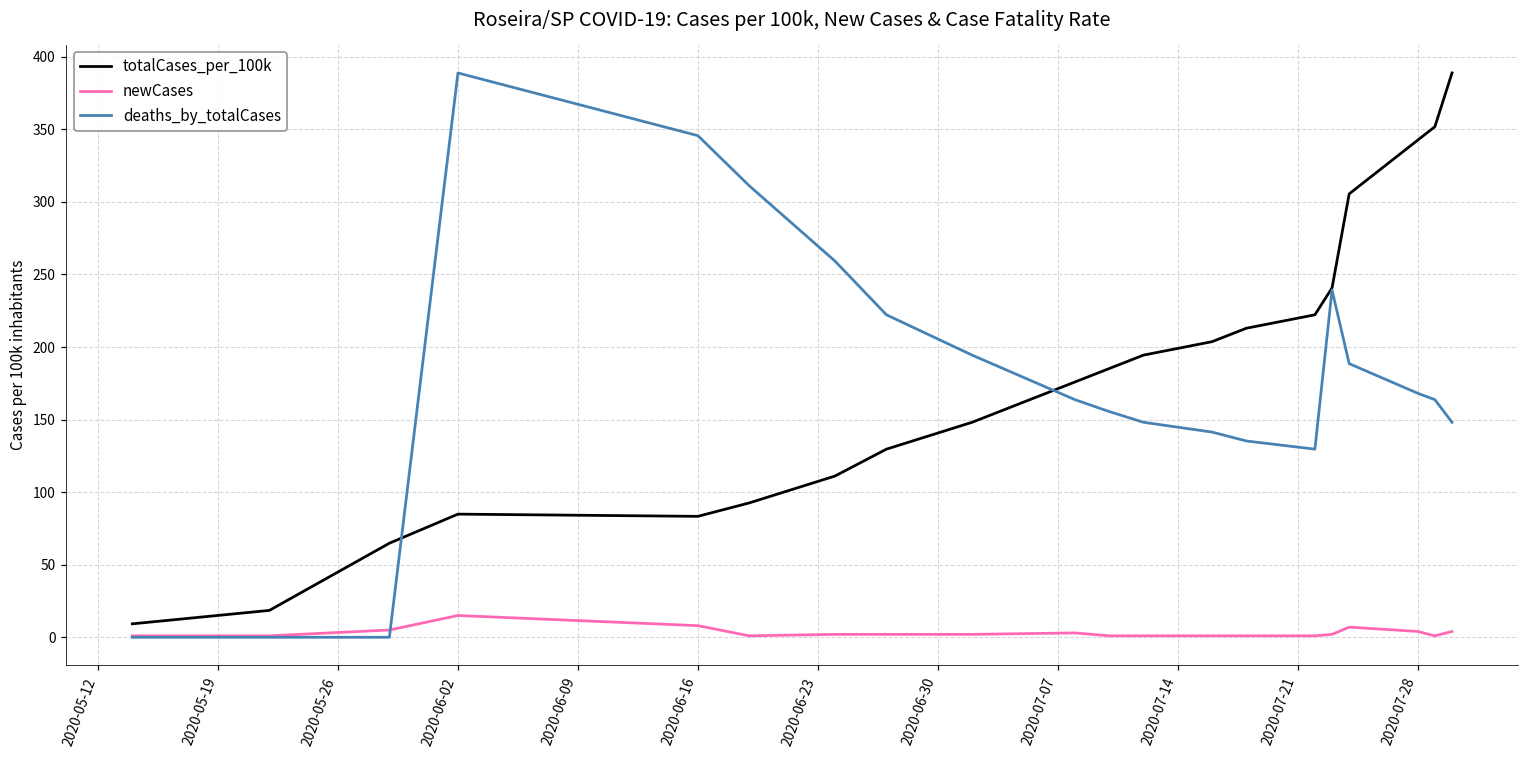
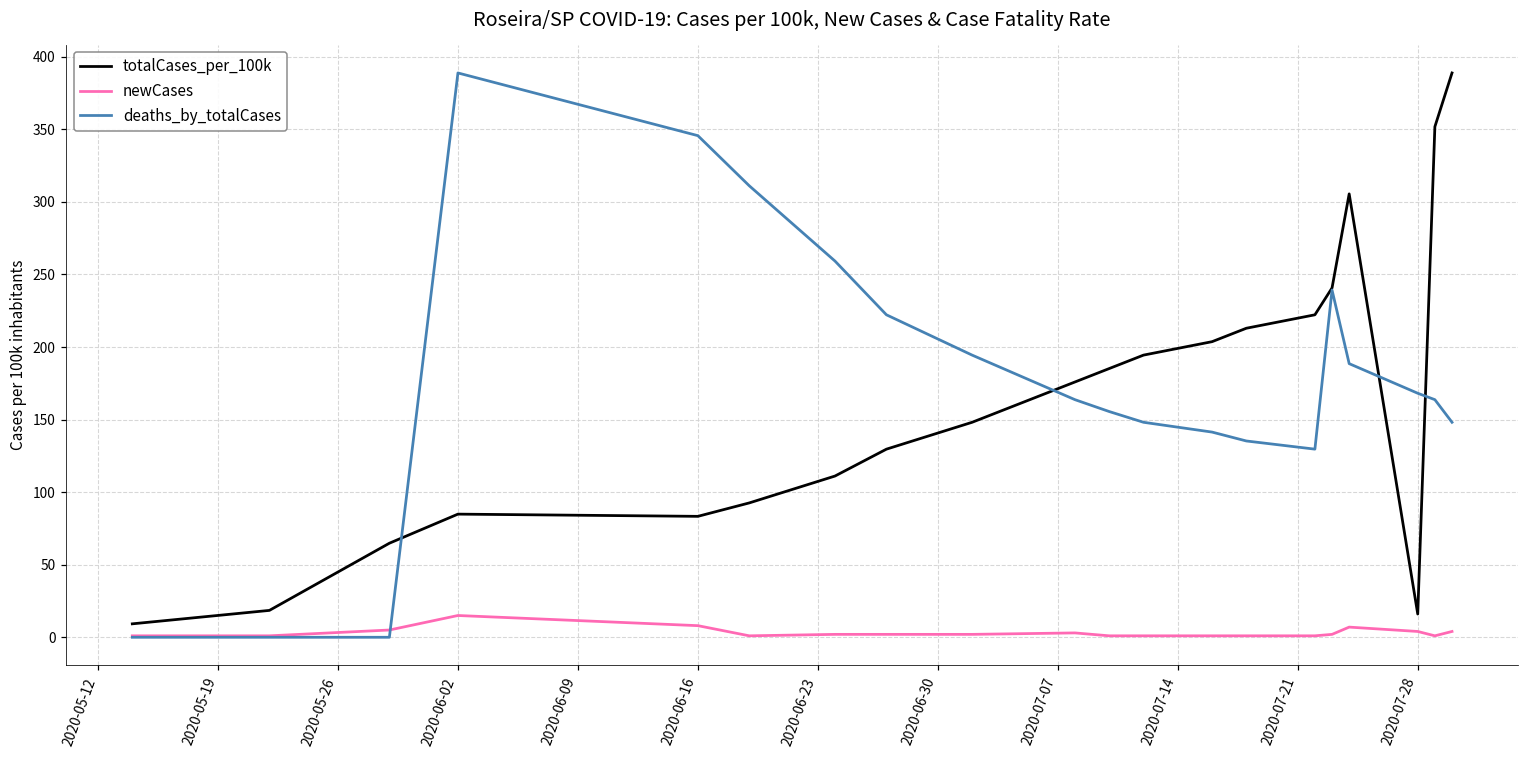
  {
    "totalCases_per_100k": {
      "2020-06-02": 85,
      "2020-06-16": 83,
-     "2020-07-28": 343
+     "2020-07-28": 16
    },
    "newCases": {
      "2020-06-02": 15,
      "2020-06-16": 8,
      "2020-07-28": 4
    },
    "deaths_by_totalCases": {
      "2020-06-02": 389,
      "2020-06-16": 346,
      "2020-07-28": 168
    }
  }
